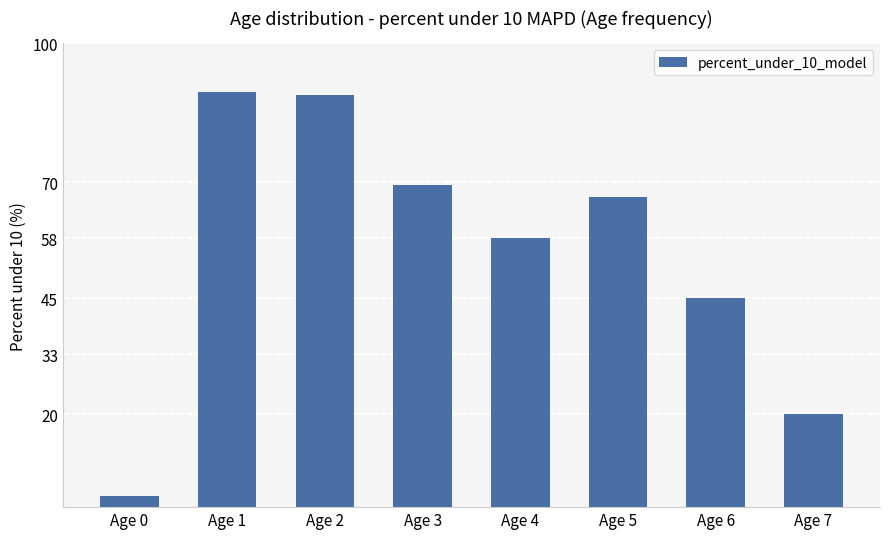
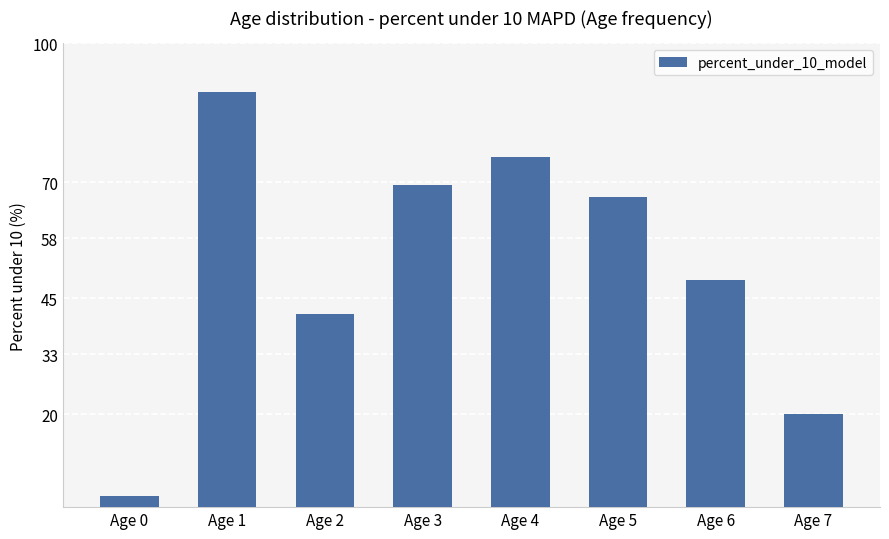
  {
    "Age 0": 2,
    "Age 1": 89,
-   "Age 2": 89,
+   "Age 2": 42,
    "Age 3": 69,
-   "Age 4": 58,
+   "Age 4": 76,
    "Age 5": 67,
-   "Age 6": 45,
+   "Age 6": 49,
    "Age 7": 20
  }
